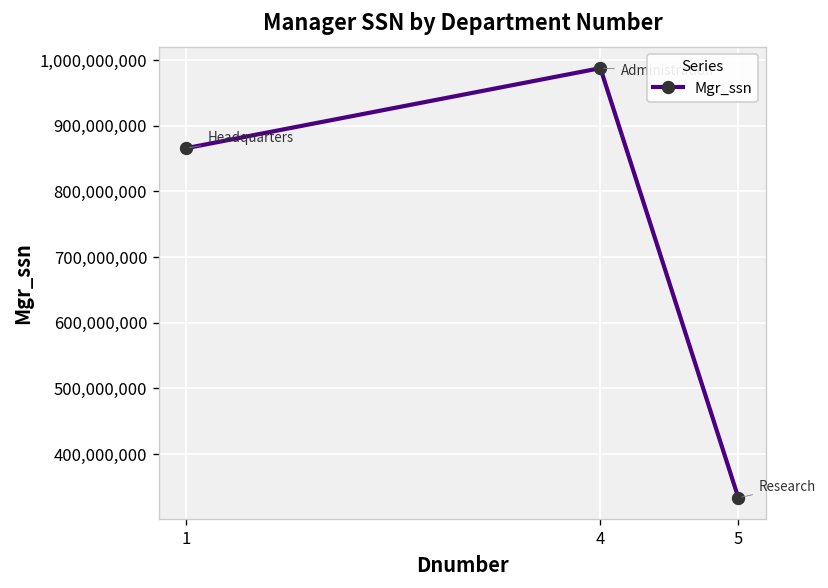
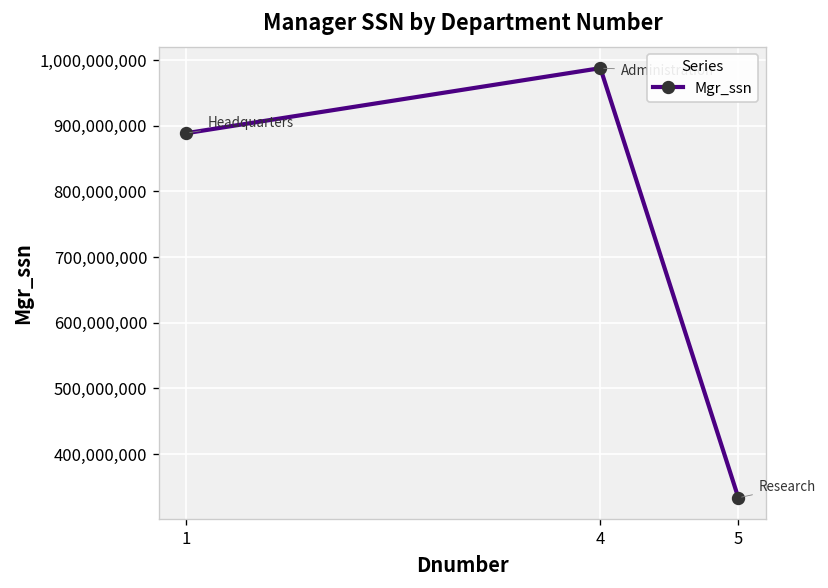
  {
-   "1": "870,000,000",
+   "1": "890,000,000",
    "4": "990,000,000",
    "5": "330,000,000"
  }
